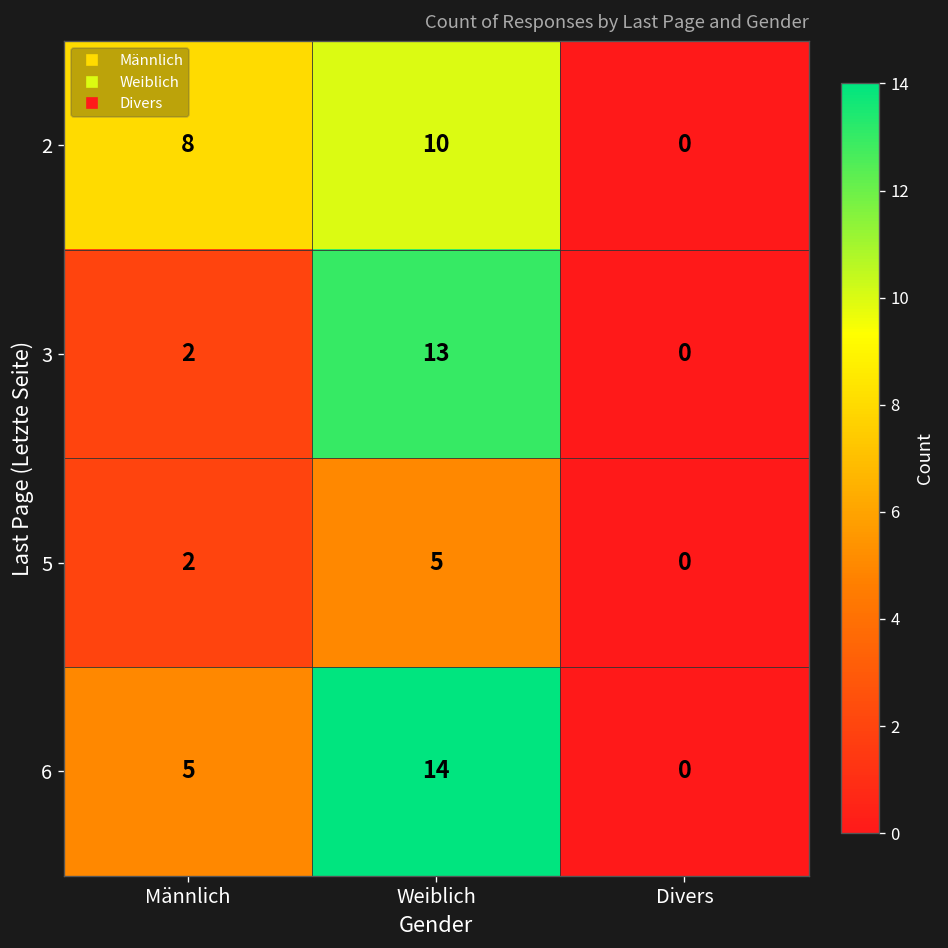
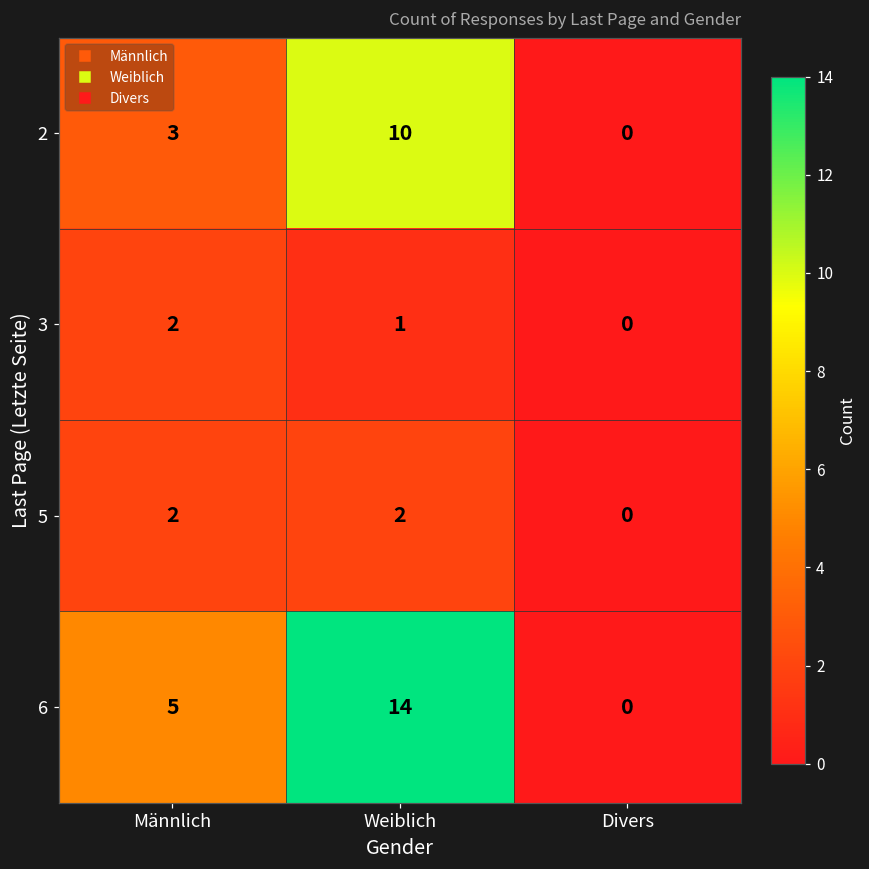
  {
    "2": {
-     "Männlich": 8,
+     "Männlich": 3,
      "Weiblich": 10,
      "Divers": 0
    },
    "3": {
      "Männlich": 2,
-     "Weiblich": 13,
+     "Weiblich": 1,
      "Divers": 0
    },
    "5": {
      "Männlich": 2,
-     "Weiblich": 5,
+     "Weiblich": 2,
      "Divers": 0
    },
    "6": {
      "Männlich": 5,
      "Weiblich": 14,
      "Divers": 0
    }
  }
